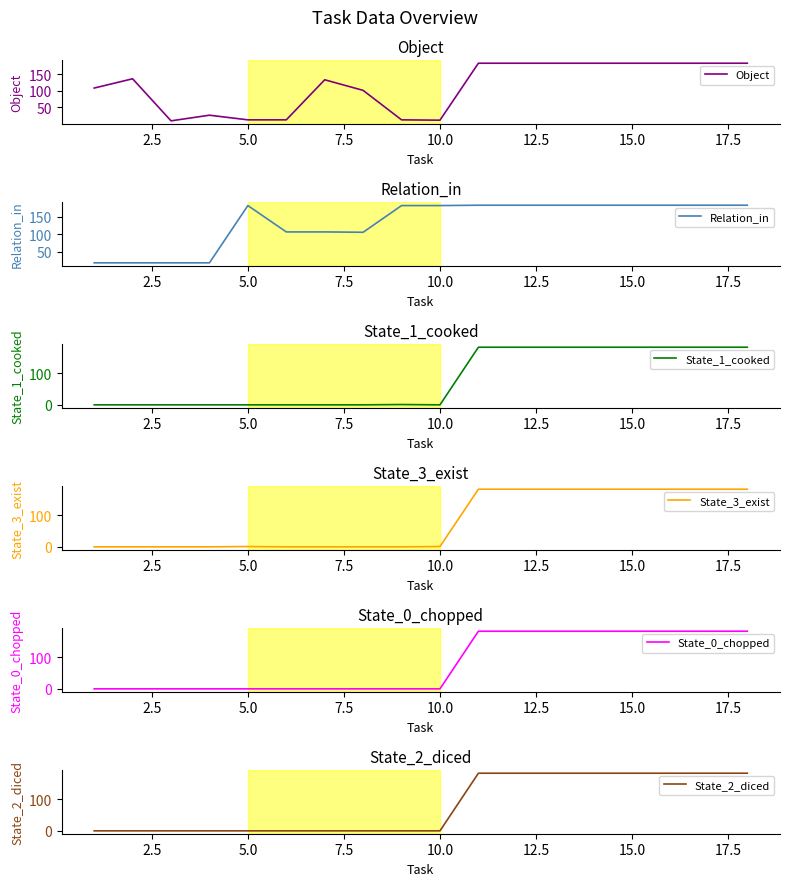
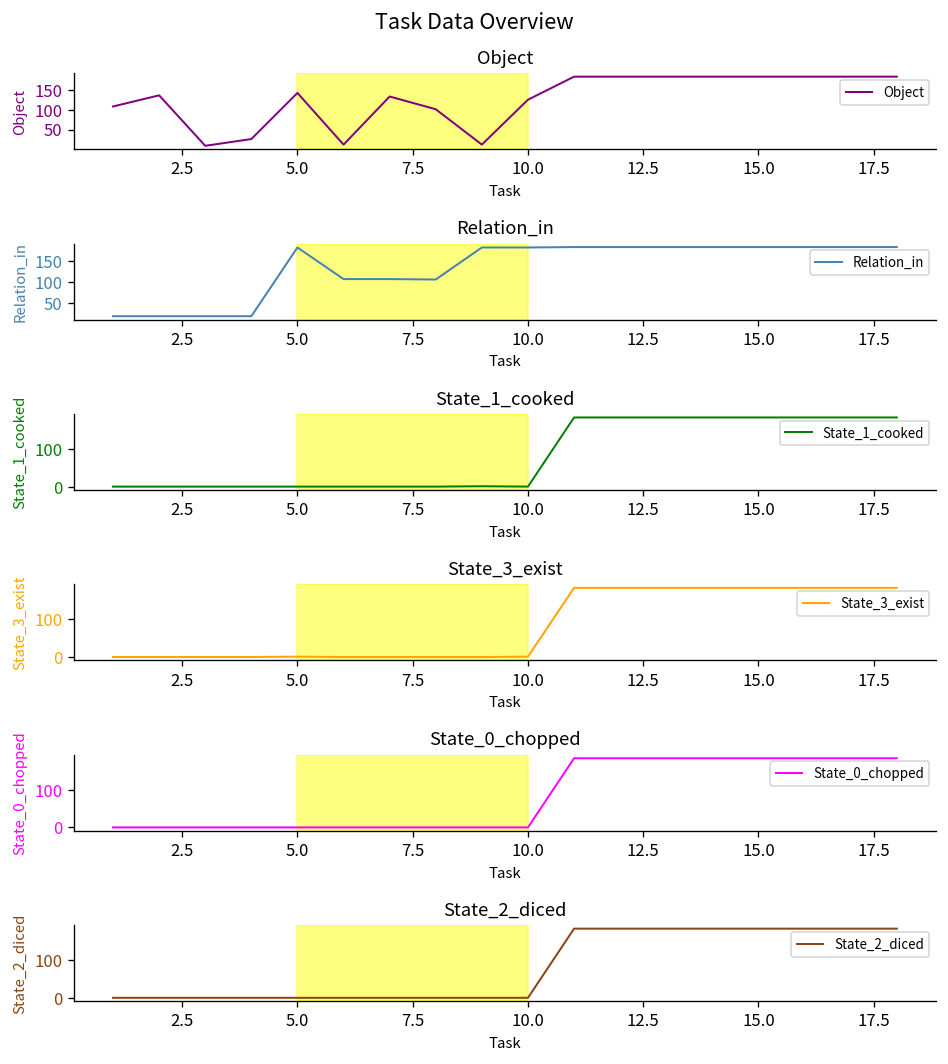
  {
    "Object": {
-     "5.0": 10,
-     "10.0": 10,
+     "5.0": 140,
+     "10.0": 130,
      "15.0": 180
    },
    "Relation_in": {
      "5.0": 180,
      "10.0": 180,
      "15.0": 180
    },
    "State_1_cooked": {
      "5.0": 0,
      "10.0": 0,
      "15.0": 180
    },
    "State_3_exist": {
      "5.0": 0,
      "10.0": 0,
      "15.0": 180
    },
    "State_0_chopped": {
      "5.0": 0,
      "10.0": 0,
      "15.0": 180
    },
    "State_2_diced": {
      "5.0": 0,
      "10.0": 0,
      "15.0": 180
    }
  }
